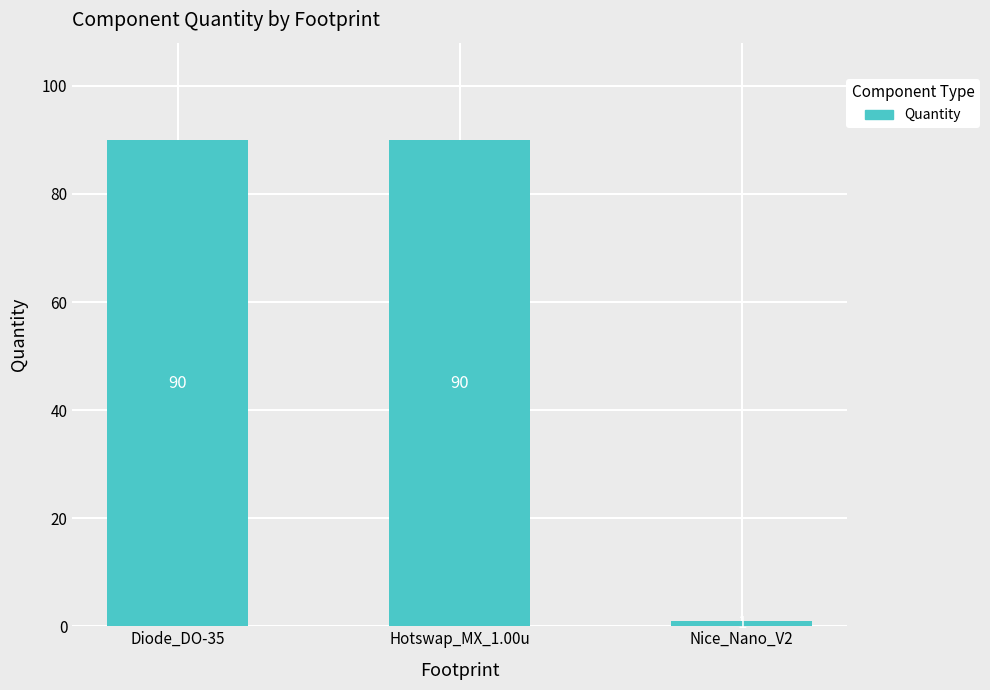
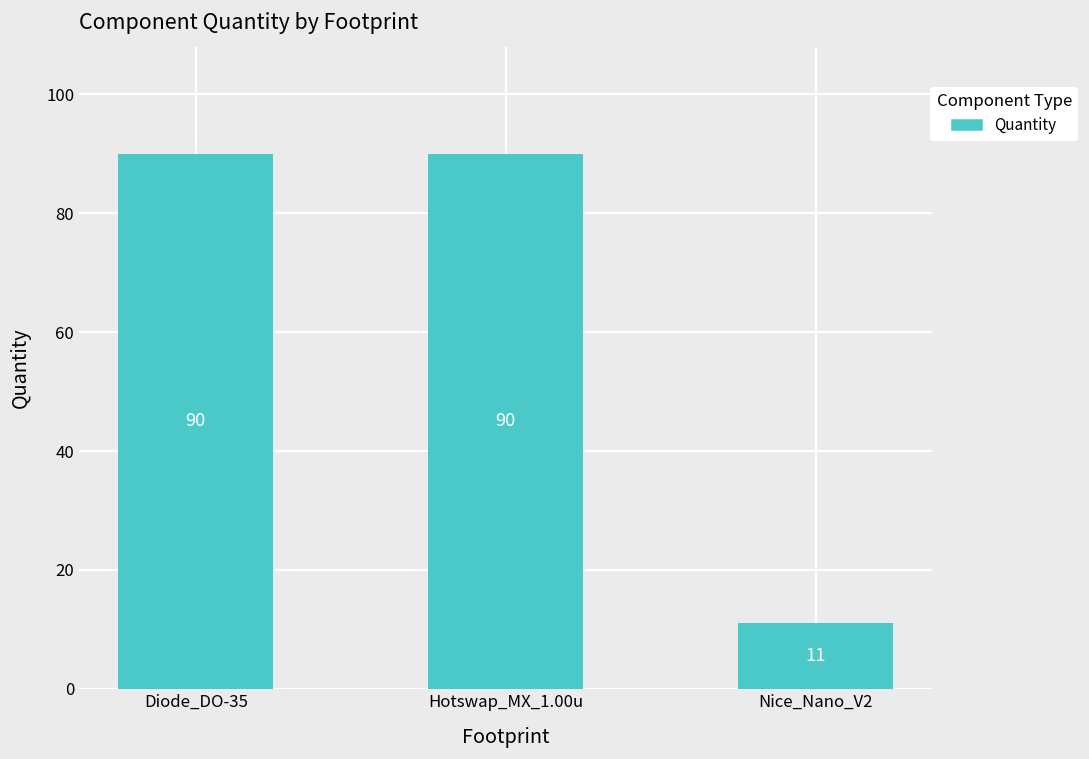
  {
-   "Nice_Nano_V2": 1
+   "Nice_Nano_V2": 11
  }
